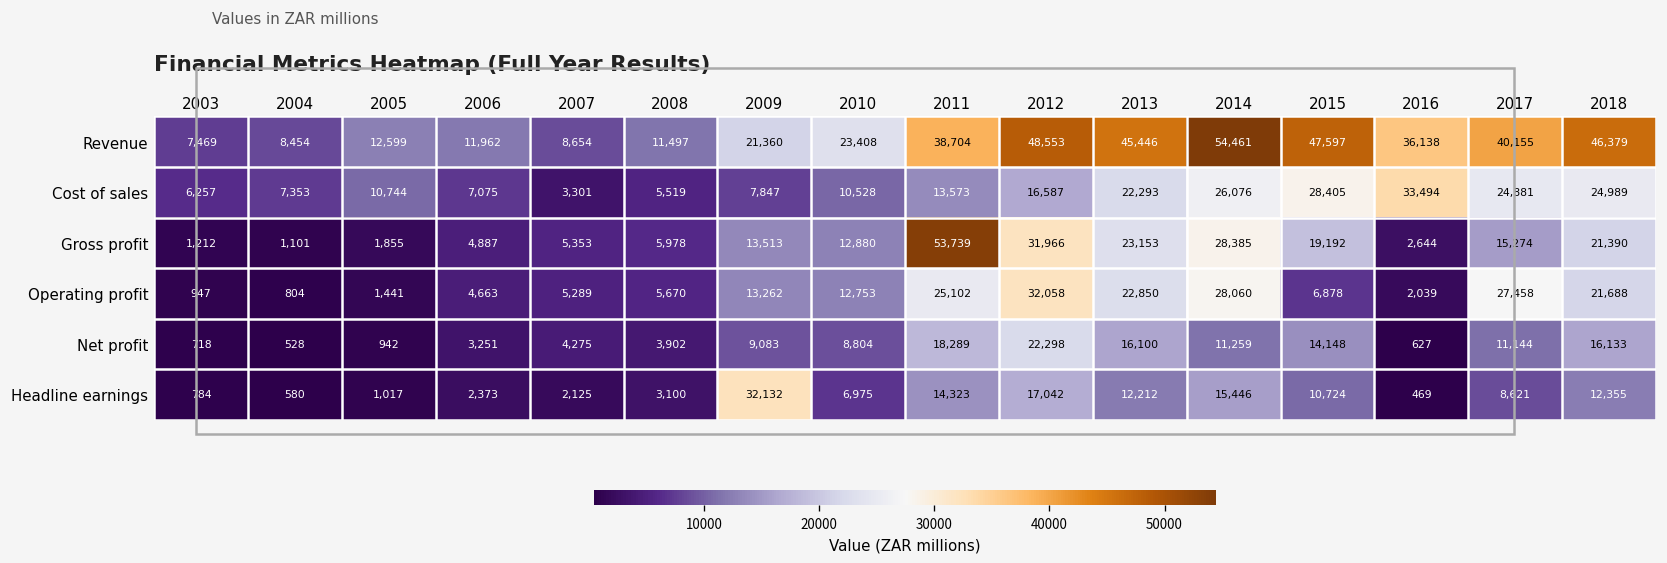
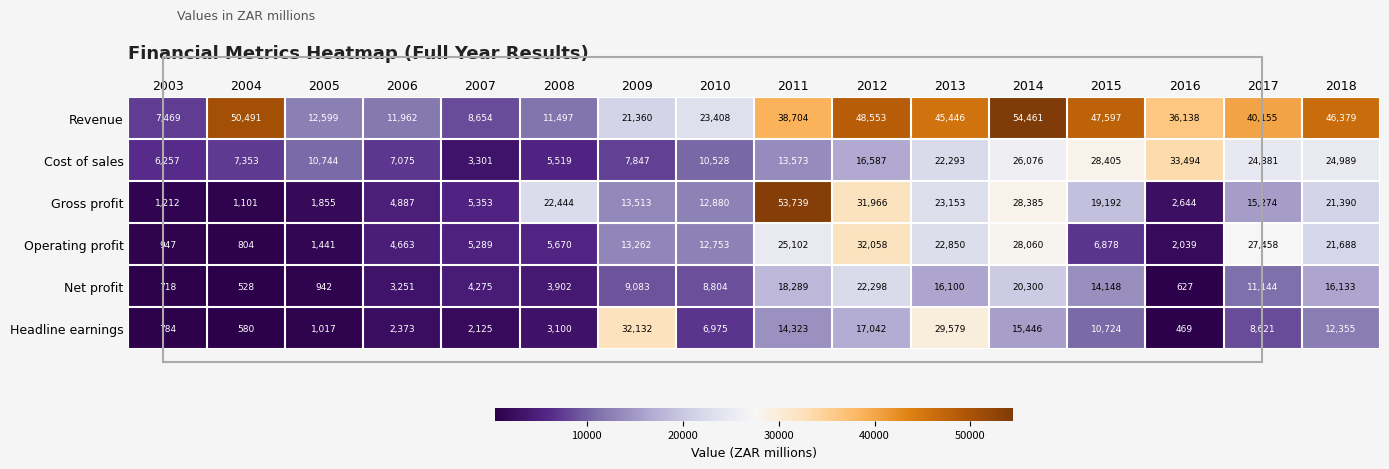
  {
    "Revenue": {
      "2003": "7,469",
-     "2004": "8,454",
+     "2004": "50,491",
      "2005": "12,599",
      "2006": "11,962",
      "2007": "8,654",
      "2008": "11,497",
      "2009": "21,360",
      "2010": "23,408",
      "2011": "38,704",
      "2012": "48,553",
      "2013": "45,446",
      "2014": "54,461",
      "2015": "47,597",
      "2016": "36,138",
      "2017": "40,155",
      "2018": "46,379"
    },
    "Cost of sales": {
      "2003": "6,257",
      "2004": "7,353",
      "2005": "10,744",
      "2006": "7,075",
      "2007": "3,301",
      "2008": "5,519",
      "2009": "7,847",
      "2010": "10,528",
      "2011": "13,573",
      "2012": "16,587",
      "2013": "22,293",
      "2014": "26,076",
      "2015": "28,405",
      "2016": "33,494",
      "2017": "24,881",
      "2018": "24,989"
    },
    "Gross profit": {
      "2003": "1,212",
      "2004": "1,101",
      "2005": "1,855",
      "2006": "4,887",
      "2007": "5,353",
-     "2008": "5,978",
+     "2008": "22,444",
      "2009": "13,513",
      "2010": "12,880",
      "2011": "53,739",
      "2012": "31,966",
      "2013": "23,153",
      "2014": "28,385",
      "2015": "19,192",
      "2016": "2,644",
      "2017": "15,274",
      "2018": "21,390"
    },
    "Operating profit": {
      "2003": "947",
      "2004": "804",
      "2005": "1,441",
      "2006": "4,663",
      "2007": "5,289",
      "2008": "5,670",
      "2009": "13,262",
      "2010": "12,753",
      "2011": "25,102",
      "2012": "32,058",
      "2013": "22,850",
      "2014": "28,060",
      "2015": "6,878",
      "2016": "2,039",
      "2017": "27,458",
      "2018": "21,688"
    },
    "Net profit": {
      "2003": "718",
      "2004": "528",
      "2005": "942",
      "2006": "3,251",
      "2007": "4,275",
      "2008": "3,902",
      "2009": "9,083",
      "2010": "8,804",
      "2011": "18,289",
      "2012": "22,298",
      "2013": "16,100",
-     "2014": "11,259",
+     "2014": "20,300",
      "2015": "14,148",
      "2016": "627",
      "2017": "11,144",
      "2018": "16,133"
    },
    "Headline earnings": {
      "2003": "784",
      "2004": "580",
      "2005": "1,017",
      "2006": "2,373",
      "2007": "2,125",
      "2008": "3,100",
      "2009": "32,132",
      "2010": "6,975",
      "2011": "14,323",
      "2012": "17,042",
-     "2013": "12,212",
+     "2013": "29,579",
      "2014": "15,446",
      "2015": "10,724",
      "2016": "469",
      "2017": "8,621",
      "2018": "12,355"
    }
  }
